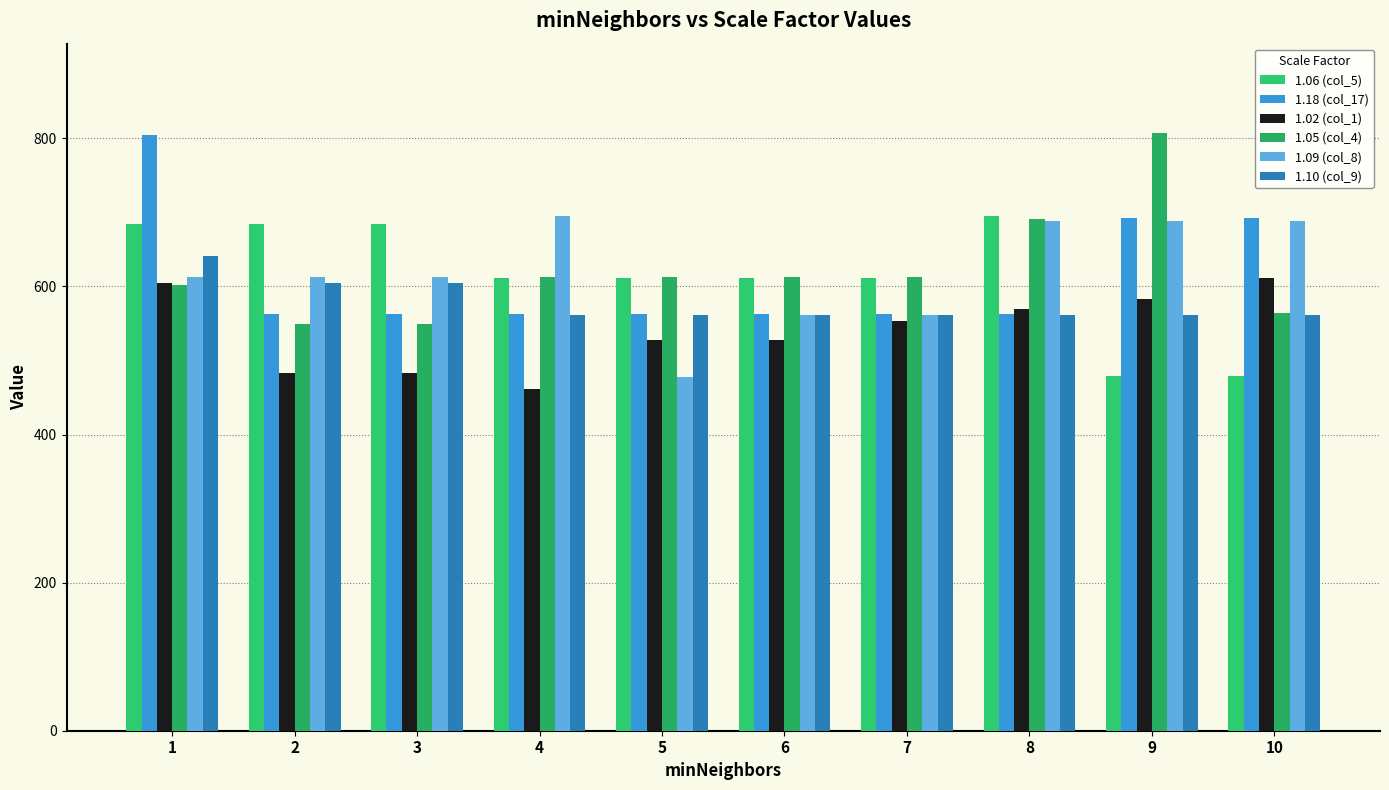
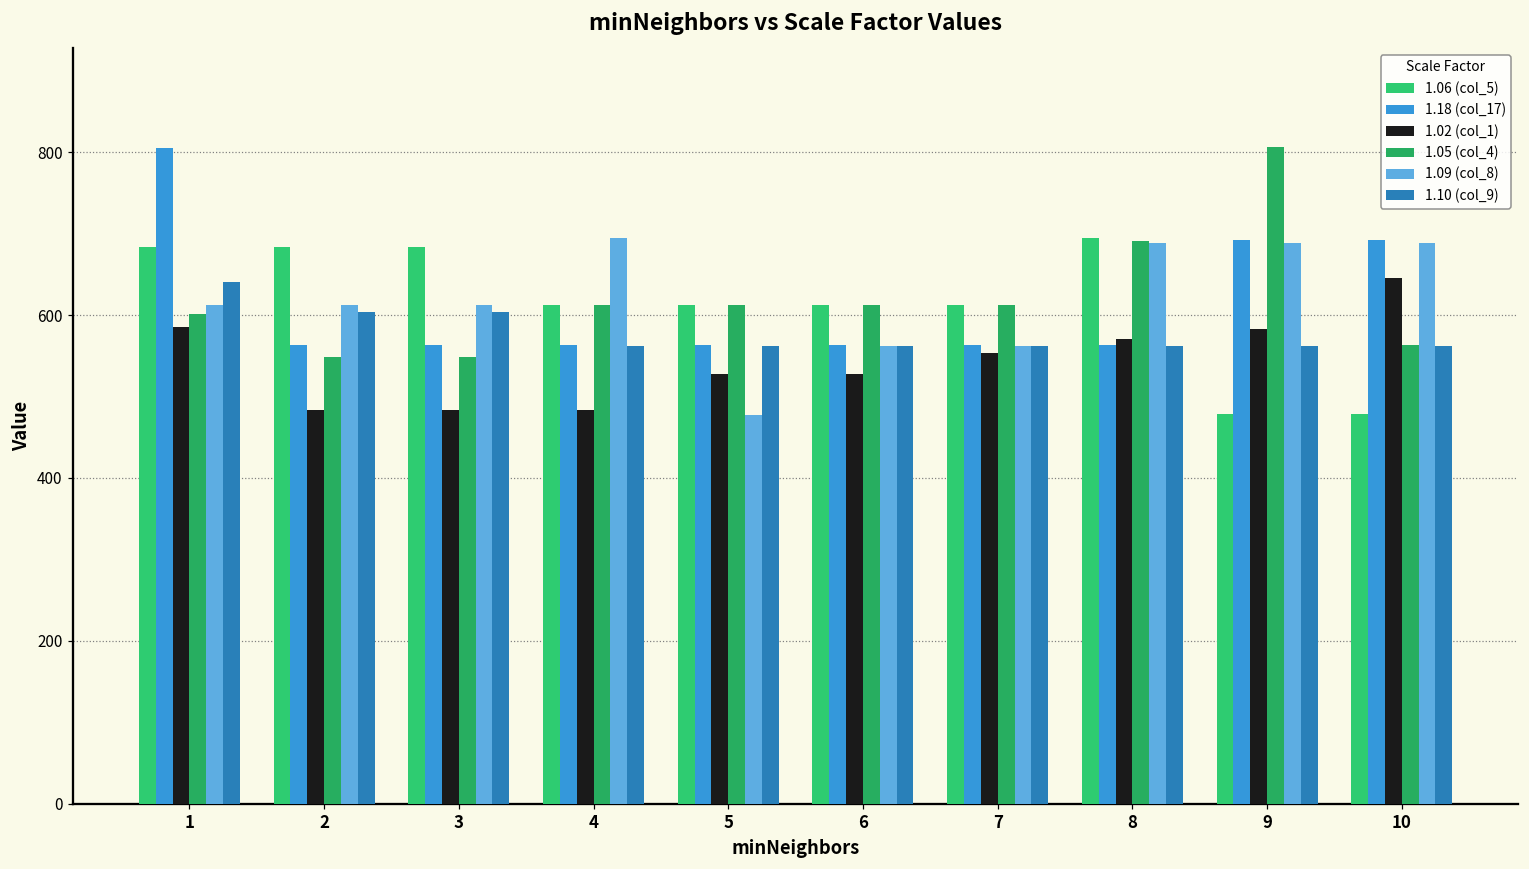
  {
    "1.02 (col_1)": {
-     "1": 600,
+     "1": 590,
      "2": 480,
      "3": 480,
-     "4": 460,
+     "4": 480,
      "5": 530,
      "6": 530,
      "7": 550,
      "8": 570,
      "9": 580,
-     "10": 610
+     "10": 650
    }
  }
